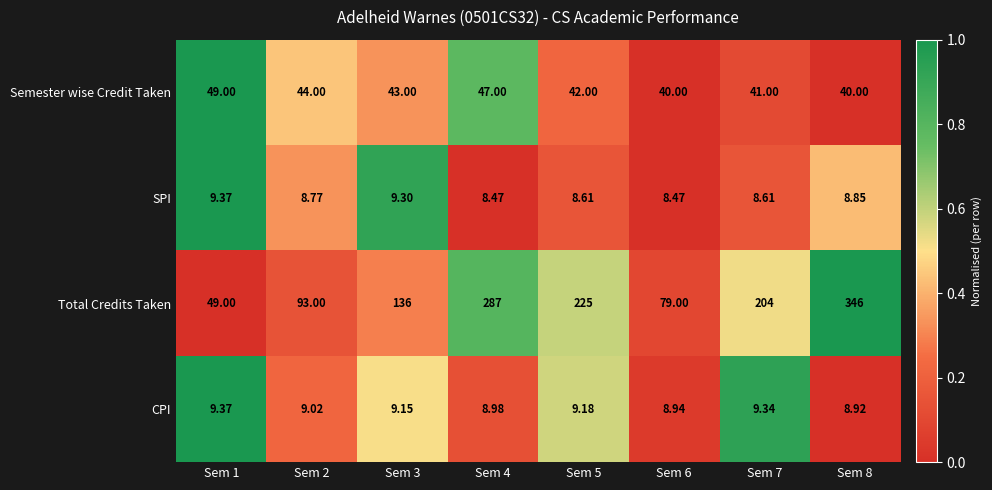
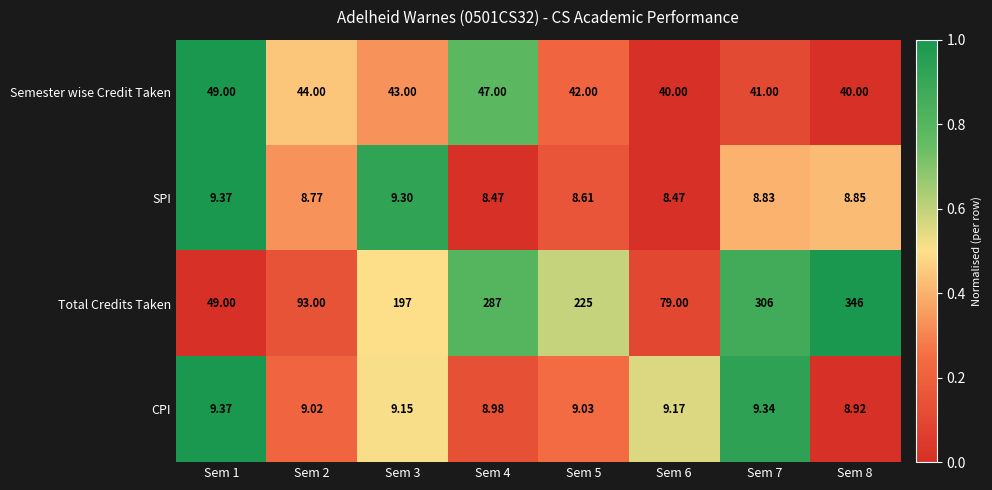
  {
    "Semester wise Credit Taken": {
      "Sem 1": 49.00,
      "Sem 2": 44.00,
      "Sem 3": 43.00,
      "Sem 4": 47.00,
      "Sem 5": 42.00,
      "Sem 6": 40.00,
      "Sem 7": 41.00,
      "Sem 8": 40.00
    },
    "SPI": {
      "Sem 1": 9.37,
      "Sem 2": 8.77,
      "Sem 3": 9.30,
      "Sem 4": 8.47,
      "Sem 5": 8.61,
      "Sem 6": 8.47,
-     "Sem 7": 8.61,
+     "Sem 7": 8.83,
      "Sem 8": 8.85
    },
    "Total Credits Taken": {
      "Sem 1": 49.00,
      "Sem 2": 93.00,
-     "Sem 3": 136,
+     "Sem 3": 197,
      "Sem 4": 287,
      "Sem 5": 225,
      "Sem 6": 79.00,
-     "Sem 7": 204,
+     "Sem 7": 306,
      "Sem 8": 346
    },
    "CPI": {
      "Sem 1": 9.37,
      "Sem 2": 9.02,
      "Sem 3": 9.15,
      "Sem 4": 8.98,
-     "Sem 5": 9.18,
-     "Sem 6": 8.94,
+     "Sem 5": 9.03,
+     "Sem 6": 9.17,
      "Sem 7": 9.34,
      "Sem 8": 8.92
    }
  }
